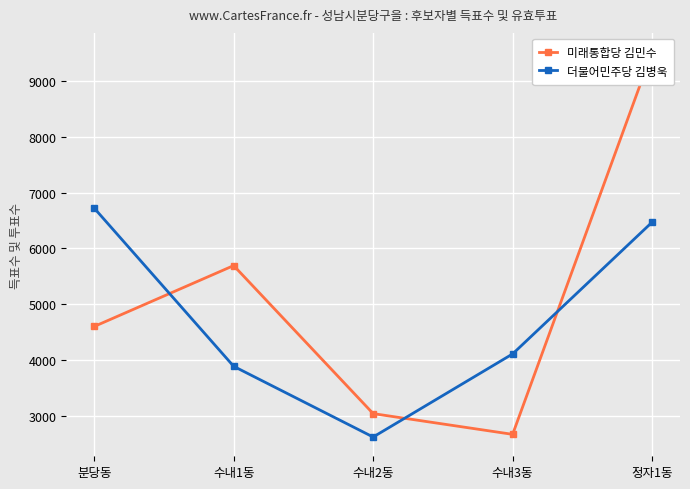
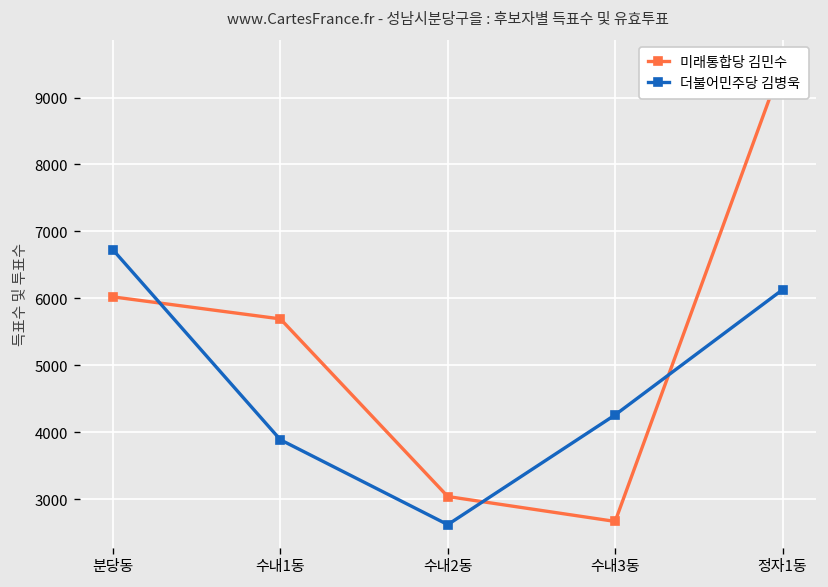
  {
    "미래통합당 김민수": {
-     "분당동": 4600,
+     "분당동": 6000,
      "수내1동": 5700,
      "수내2동": 3000,
      "수내3동": 2700
    },
    "더불어민주당 김병욱": {
      "분당동": 6700,
      "수내1동": 3900,
      "수내2동": 2600,
-     "수내3동": 4100,
-     "정자1동": 6500
+     "수내3동": 4300,
+     "정자1동": 6100
    }
  }
